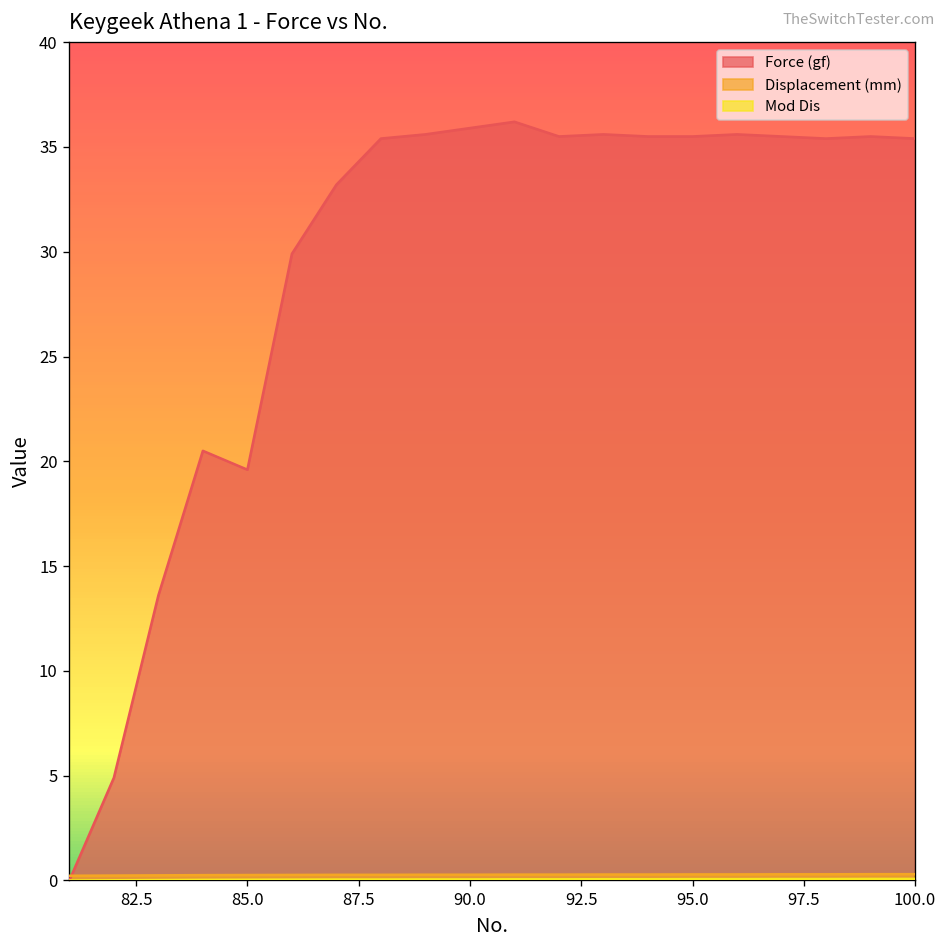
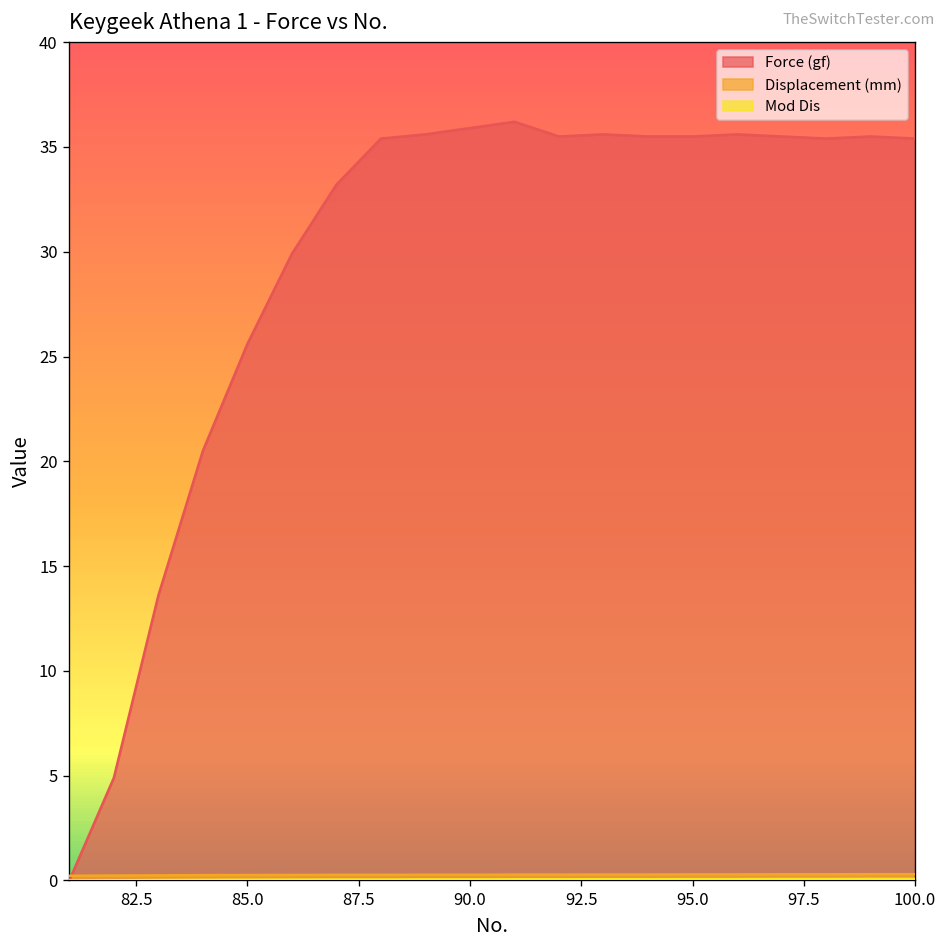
  {
    "Force (gf)": {
-     "85.0": 19.6,
+     "85.0": 25.6,
      "90.0": 35.9,
      "95.0": 35.5,
      "100.0": 35.4
    },
    "Displacement (mm)": {
      "85.0": 0.3,
      "90.0": 0.3,
      "95.0": 0.3,
      "100.0": 0.3
    },
    "Mod Dis": {
      "85.0": 0.0,
      "90.0": 0.1,
      "95.0": 0.1,
      "100.0": 0.1
    }
  }
